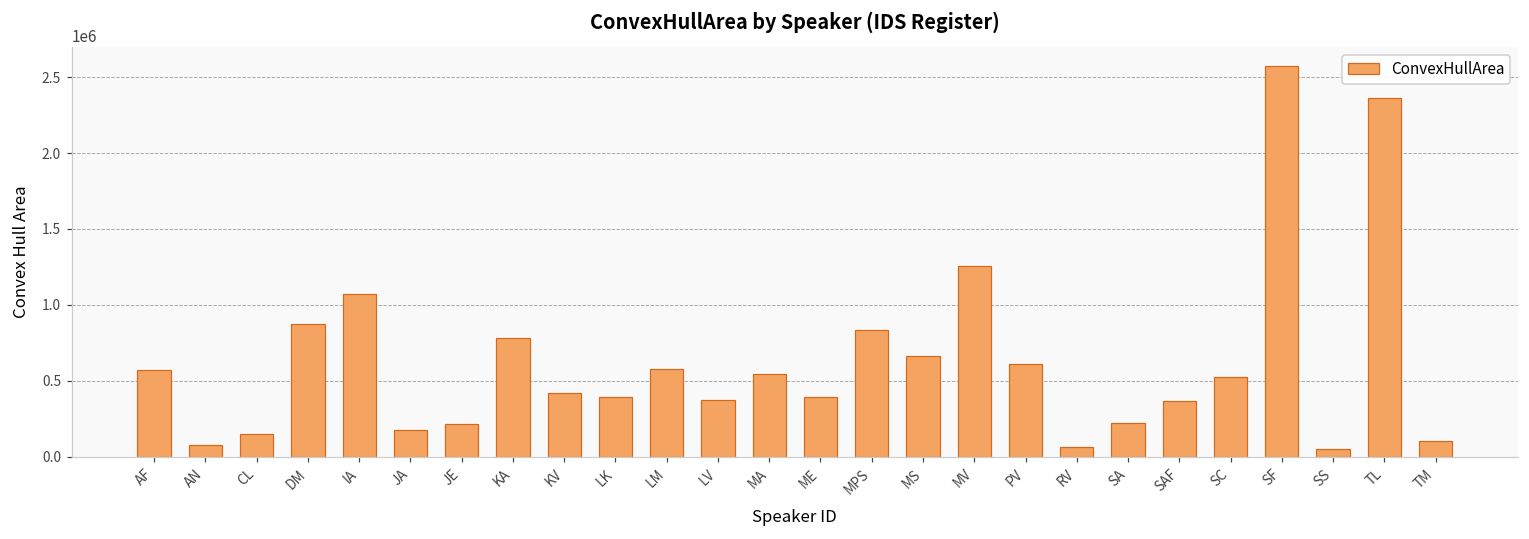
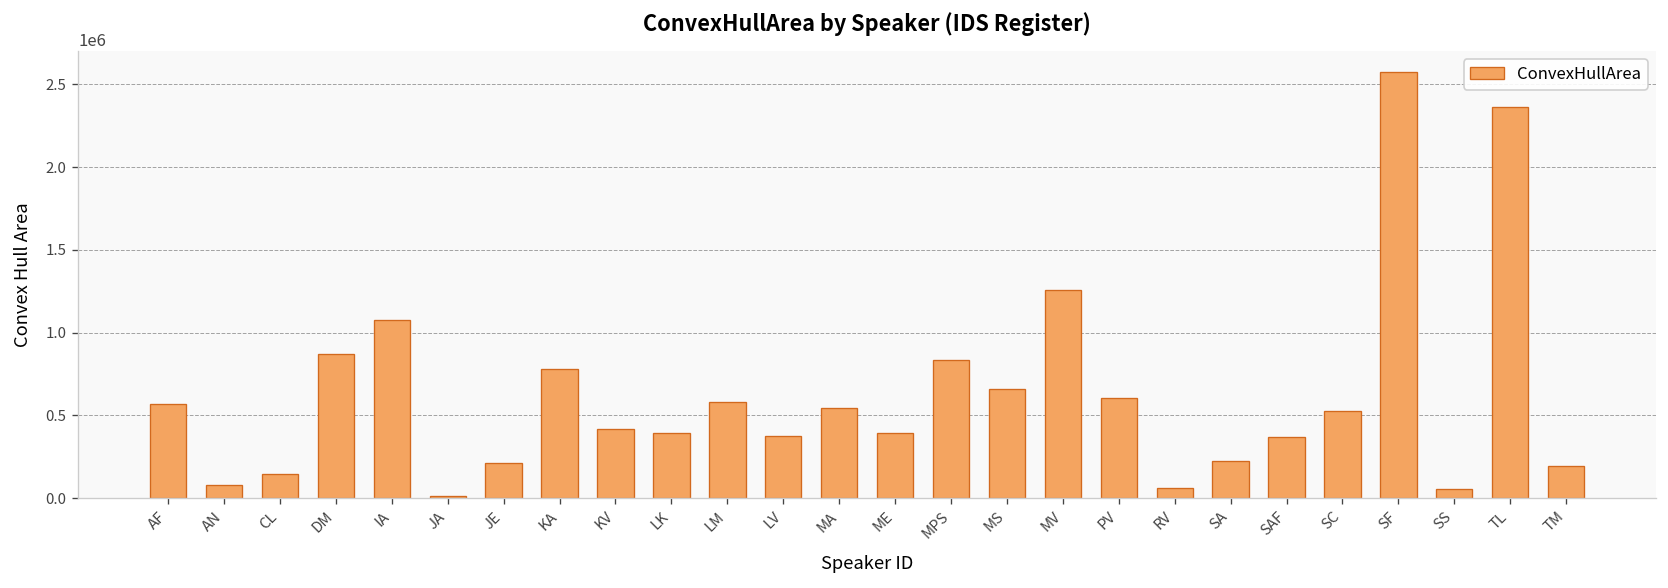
  {
    "AF": 570000,
    "AN": 80000,
    "CL": 150000,
    "DM": 870000,
    "IA": 1070000,
-   "JA": 170000,
+   "JA": 10000,
    "JE": 210000,
    "KA": 780000,
    "KV": 420000,
    "LK": 390000,
    "LM": 580000,
    "LV": 380000,
    "MA": 550000,
    "ME": 390000,
    "MPS": 830000,
    "MS": 660000,
    "MV": 1260000,
    "PV": 610000,
    "RV": 60000,
    "SA": 220000,
    "SAF": 370000,
    "SC": 530000,
    "SF": 2570000,
    "SS": 50000,
    "TL": 2360000,
-   "TM": 100000
+   "TM": 200000
  }
